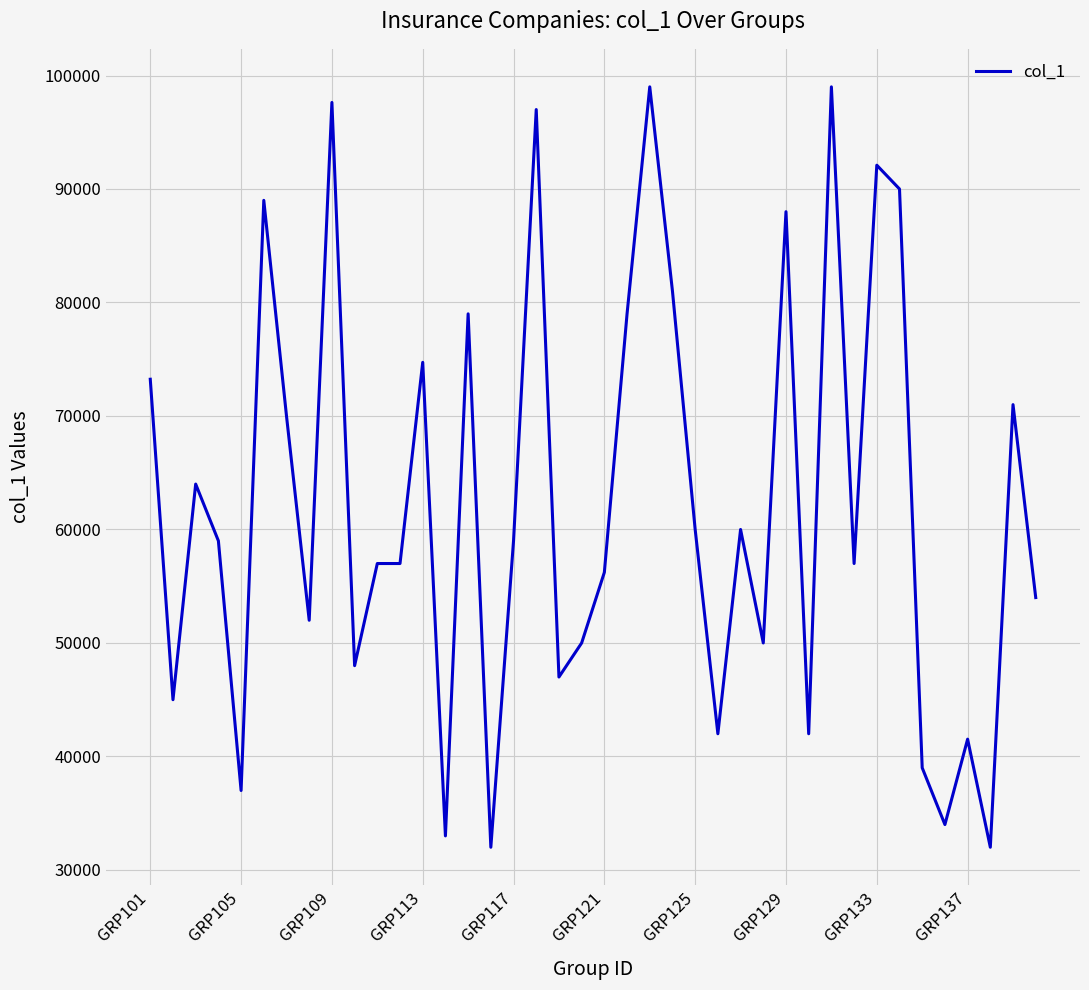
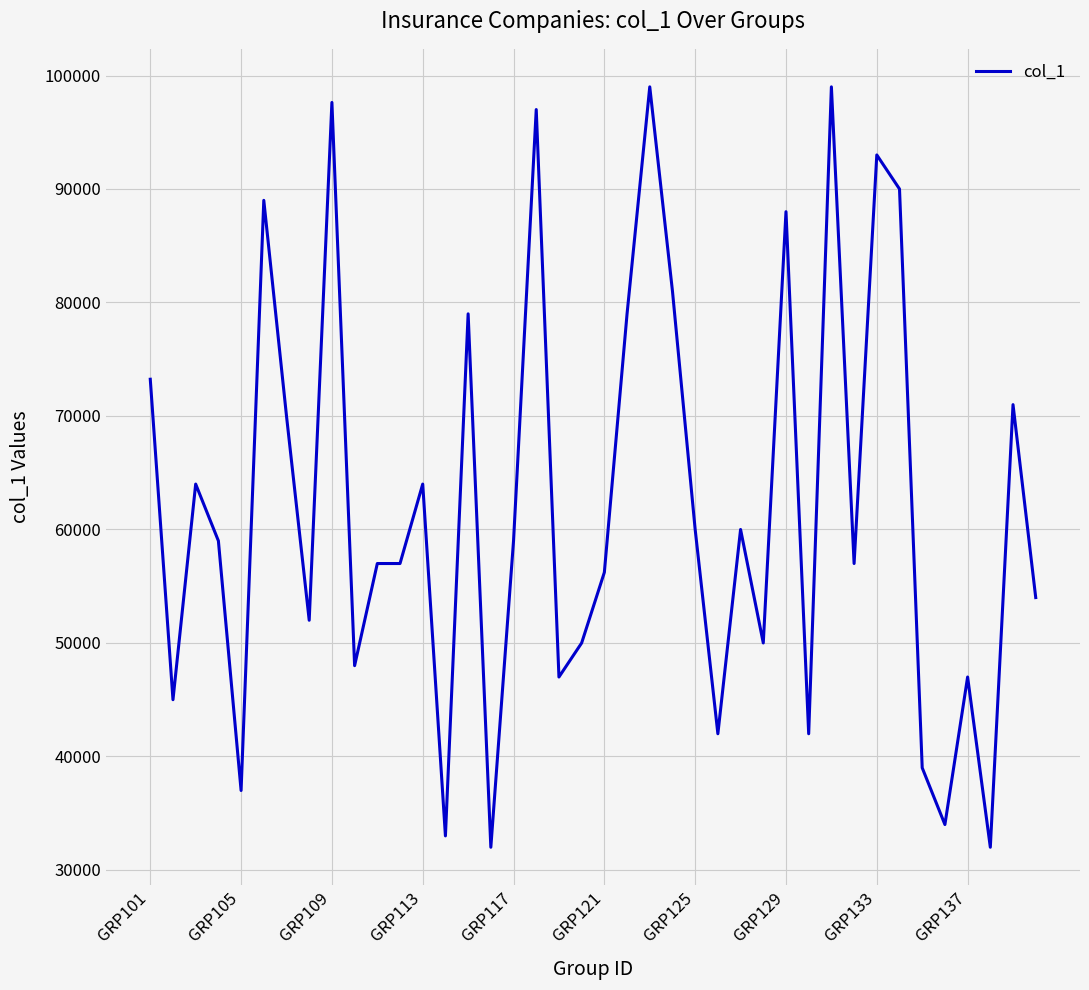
  {
    "GRP101": 73200,
    "GRP105": 37000,
    "GRP109": 97600,
-   "GRP113": 74700,
+   "GRP113": 64000,
    "GRP117": 59000,
    "GRP121": 56200,
    "GRP125": 60000,
    "GRP129": 88000,
-   "GRP133": 92100,
-   "GRP137": 41500
+   "GRP133": 93000,
+   "GRP137": 47000
  }
